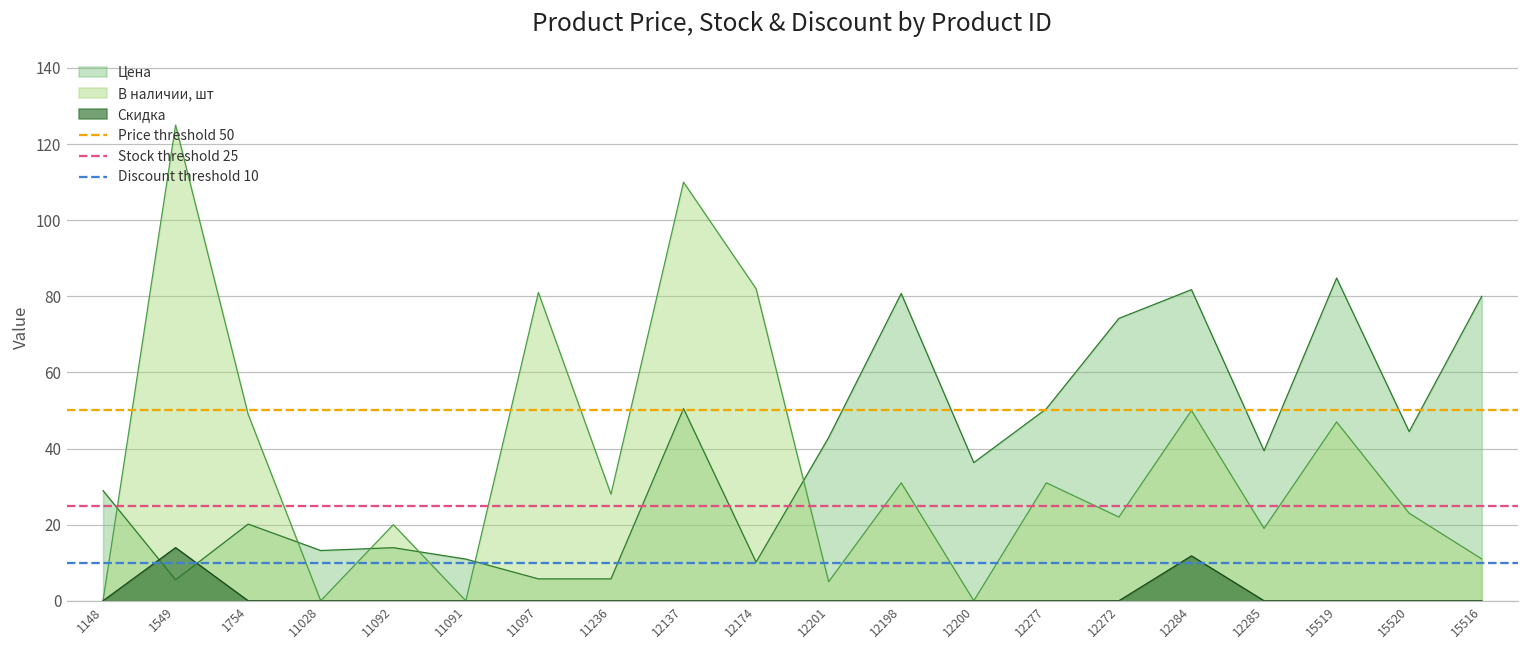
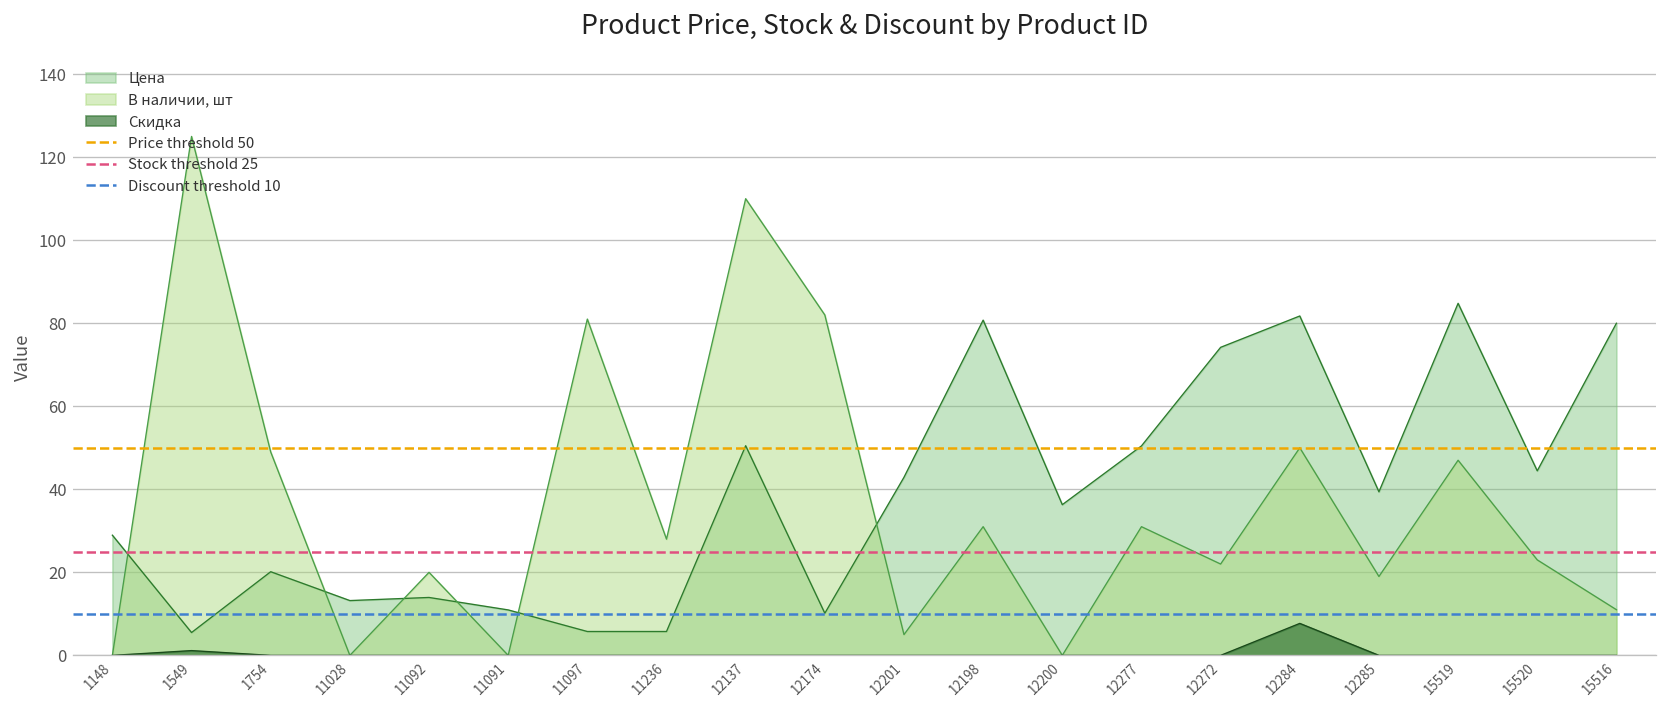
  {
    "Скидка": {
-     "1549": 14,
+     "1549": 1,
      "1754": 0,
      "11092": 0,
      "11097": 0,
      "11236": 0,
      "12137": 0,
      "12174": 0,
      "12201": 0,
      "12198": 0,
      "12277": 0,
      "12272": 0,
-     "12284": 12,
+     "12284": 8,
      "12285": 0,
      "15519": 0,
      "15520": 0,
      "15516": 0
    }
  }
